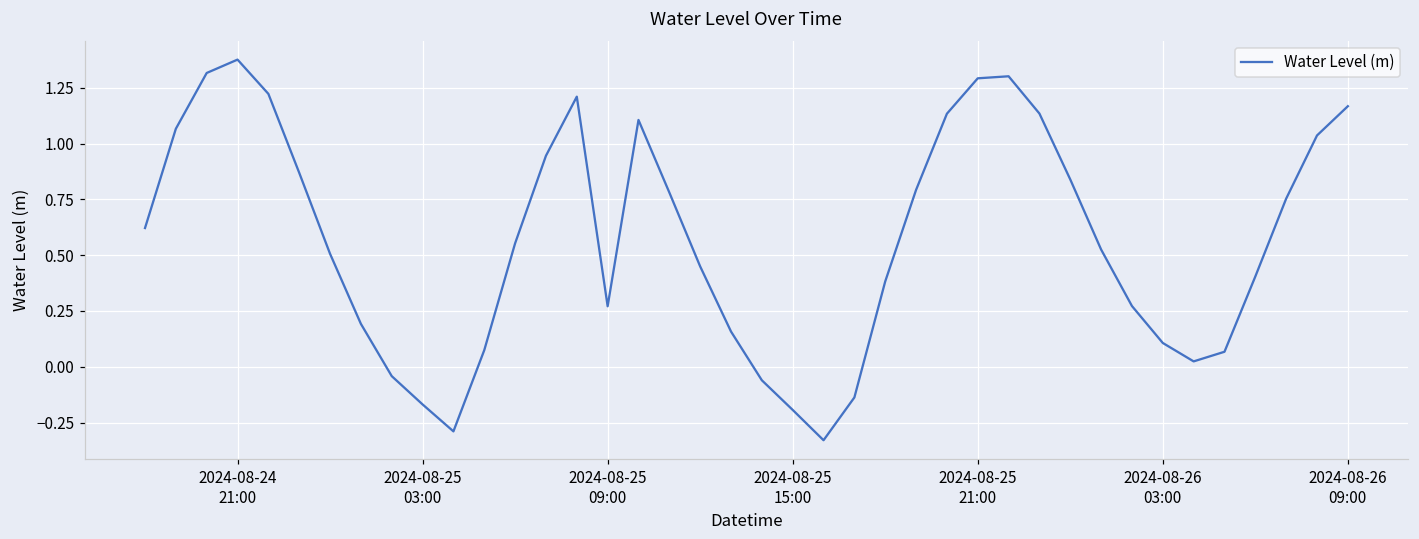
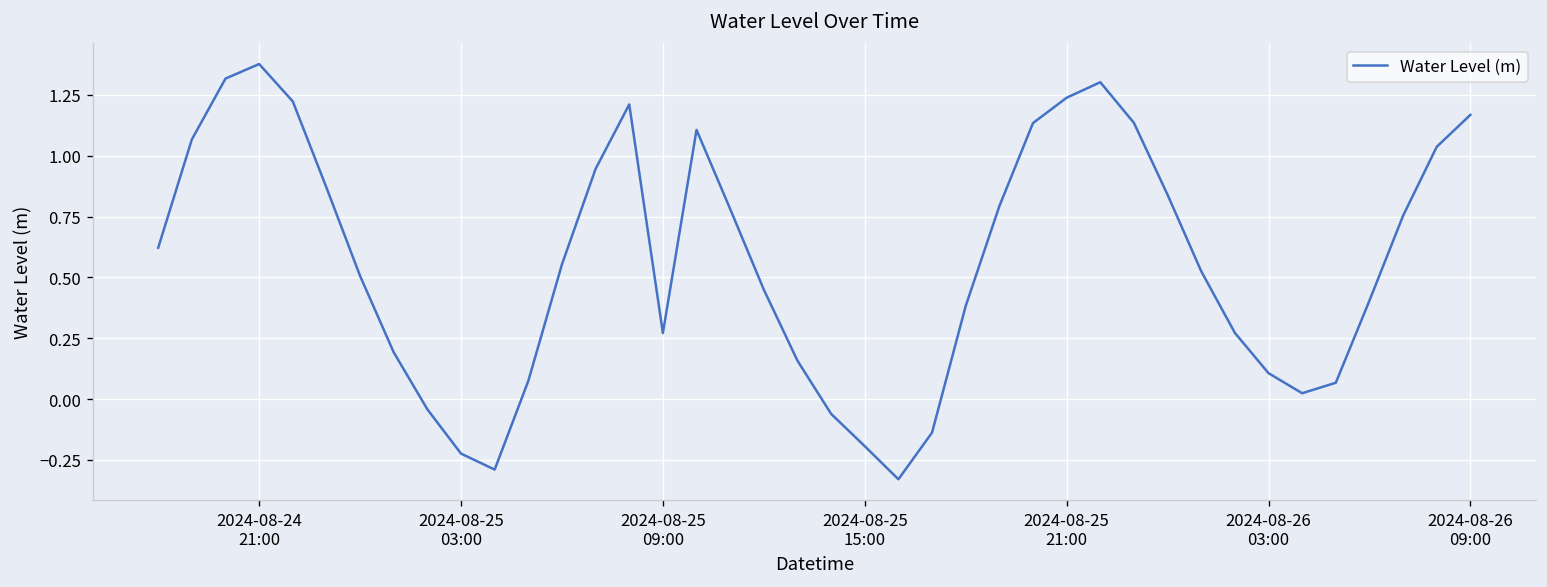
  {
    "2024-08-24 21:00": 1.38,
-   "2024-08-25 03:00": -0.17,
+   "2024-08-25 03:00": -0.22,
    "2024-08-25 09:00": 0.27,
    "2024-08-25 15:00": -0.19,
-   "2024-08-25 21:00": 1.29,
+   "2024-08-25 21:00": 1.24,
    "2024-08-26 03:00": 0.11,
    "2024-08-26 09:00": 1.17
  }
